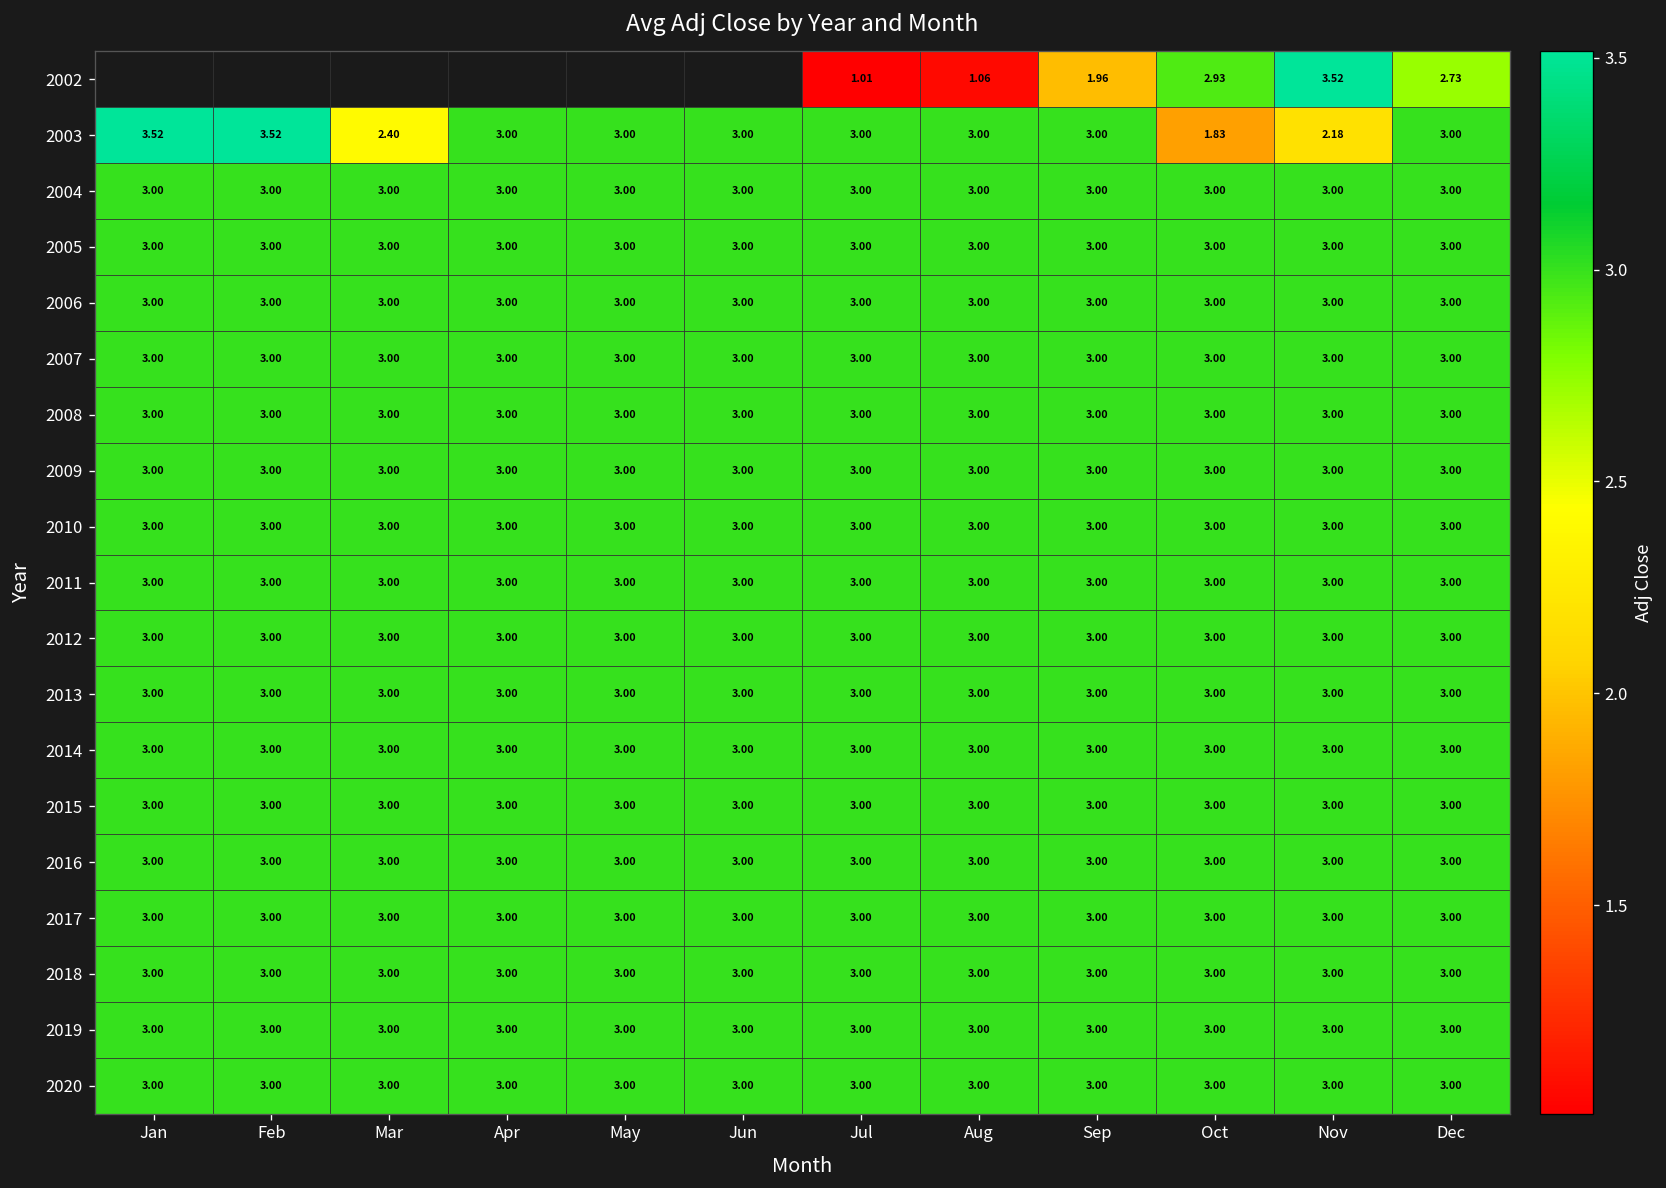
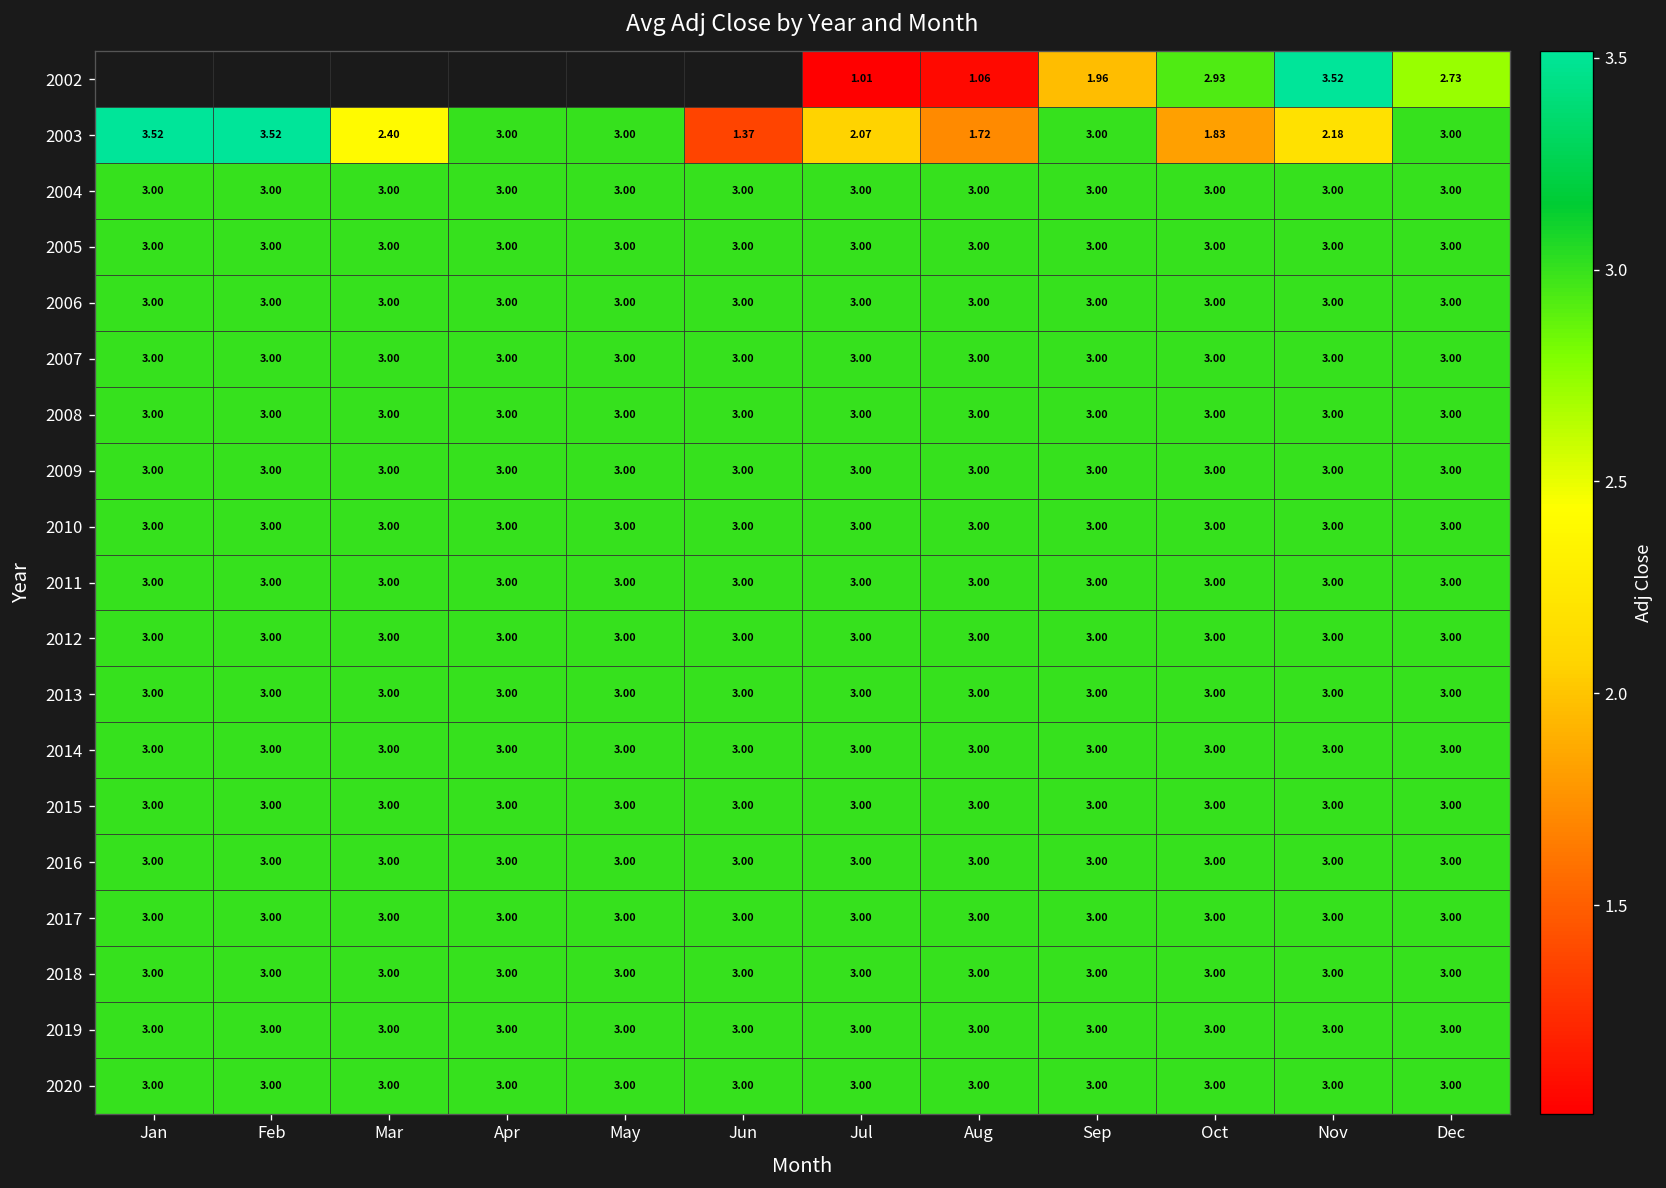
  {
    "2003": {
      "Jan": 3.52,
      "Feb": 3.52,
      "Mar": 2.40,
      "Apr": 3.00,
      "May": 3.00,
-     "Jun": 3.00,
-     "Jul": 3.00,
-     "Aug": 3.00,
+     "Jun": 1.37,
+     "Jul": 2.07,
+     "Aug": 1.72,
      "Sep": 3.00,
      "Oct": 1.83,
      "Nov": 2.18,
      "Dec": 3.00
    }
  }
